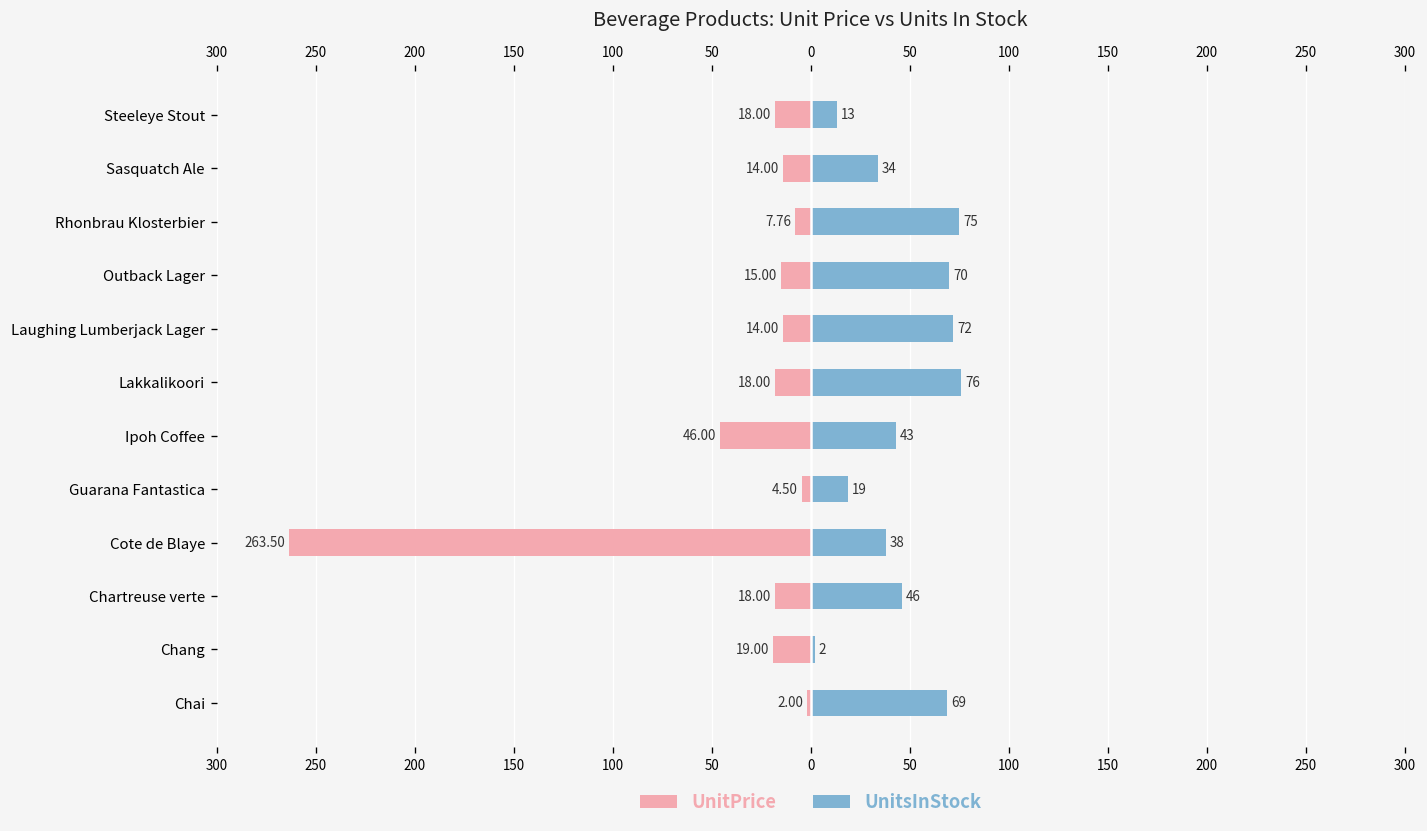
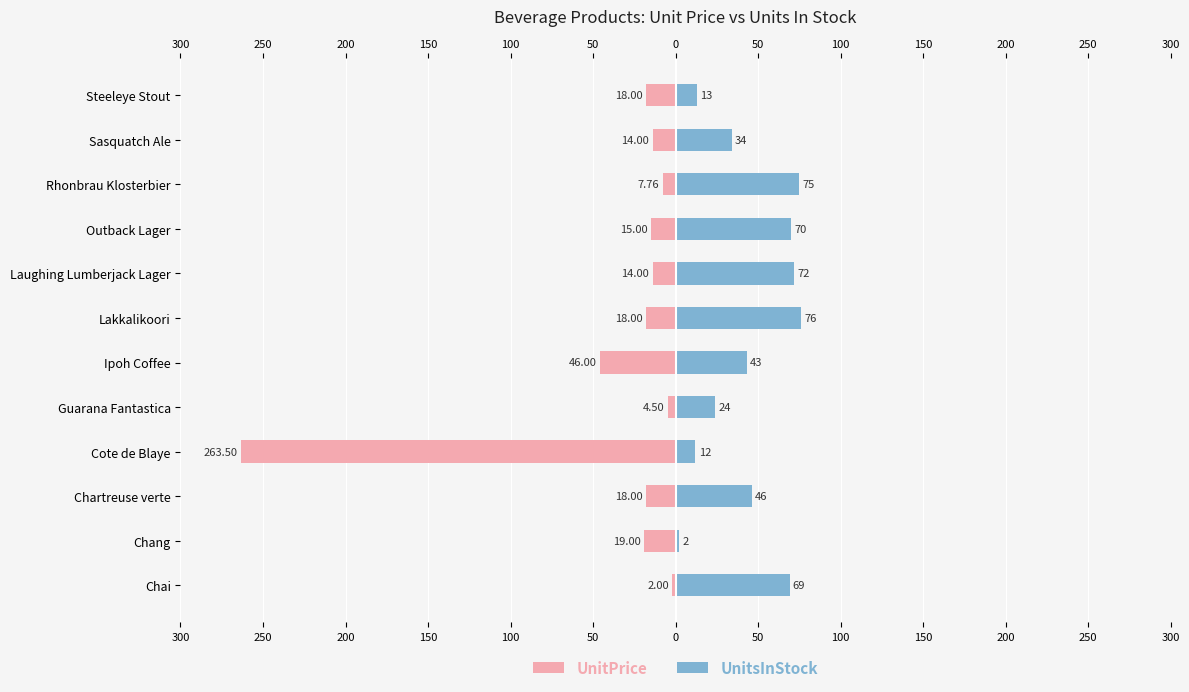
  {
    "UnitsInStock": {
      "Steeleye Stout": 13,
      "Sasquatch Ale": 34,
      "Rhonbrau Klosterbier": 75,
      "Outback Lager": 70,
      "Laughing Lumberjack Lager": 72,
      "Lakkalikoori": 76,
      "Ipoh Coffee": 43,
-     "Guarana Fantastica": 19,
-     "Cote de Blaye": 38,
+     "Guarana Fantastica": 24,
+     "Cote de Blaye": 12,
      "Chartreuse verte": 46,
      "Chang": 2,
      "Chai": 69
    }
  }
